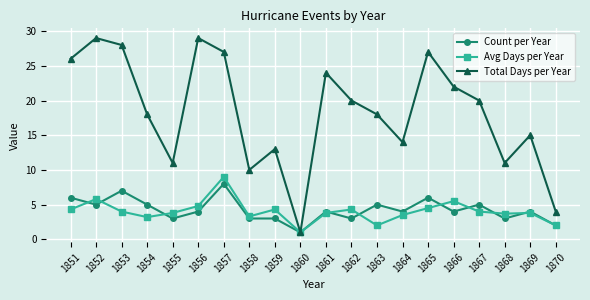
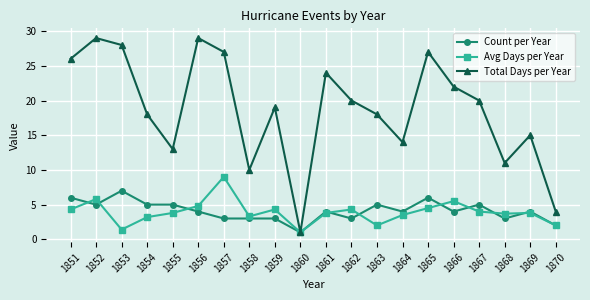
  {
    "Count per Year": {
      "1851": 6,
      "1852": 5,
      "1853": 7,
      "1854": 5,
-     "1855": 3,
+     "1855": 5,
      "1856": 4,
-     "1857": 8,
+     "1857": 3,
      "1859": 3,
      "1862": 3,
      "1863": 5,
      "1864": 4,
      "1865": 6,
      "1866": 4,
      "1867": 5,
      "1868": 3
    },
    "Avg Days per Year": {
      "1851": 4,
      "1852": 6,
-     "1853": 4,
+     "1853": 1,
      "1854": 3,
      "1855": 4,
      "1856": 5,
      "1857": 9,
      "1859": 4,
      "1862": 4,
      "1863": 2,
      "1864": 4,
      "1865": 5,
      "1866": 6,
      "1867": 4,
      "1868": 4
    },
    "Total Days per Year": {
      "1851": 26,
      "1852": 29,
      "1853": 28,
      "1854": 18,
-     "1855": 11,
+     "1855": 13,
      "1856": 29,
      "1857": 27,
      "1858": 10,
-     "1859": 13,
+     "1859": 19,
      "1861": 24,
      "1862": 20,
      "1863": 18,
      "1864": 14,
      "1865": 27,
      "1866": 22,
      "1867": 20,
      "1868": 11,
      "1869": 15,
      "1870": 4
    }
  }
